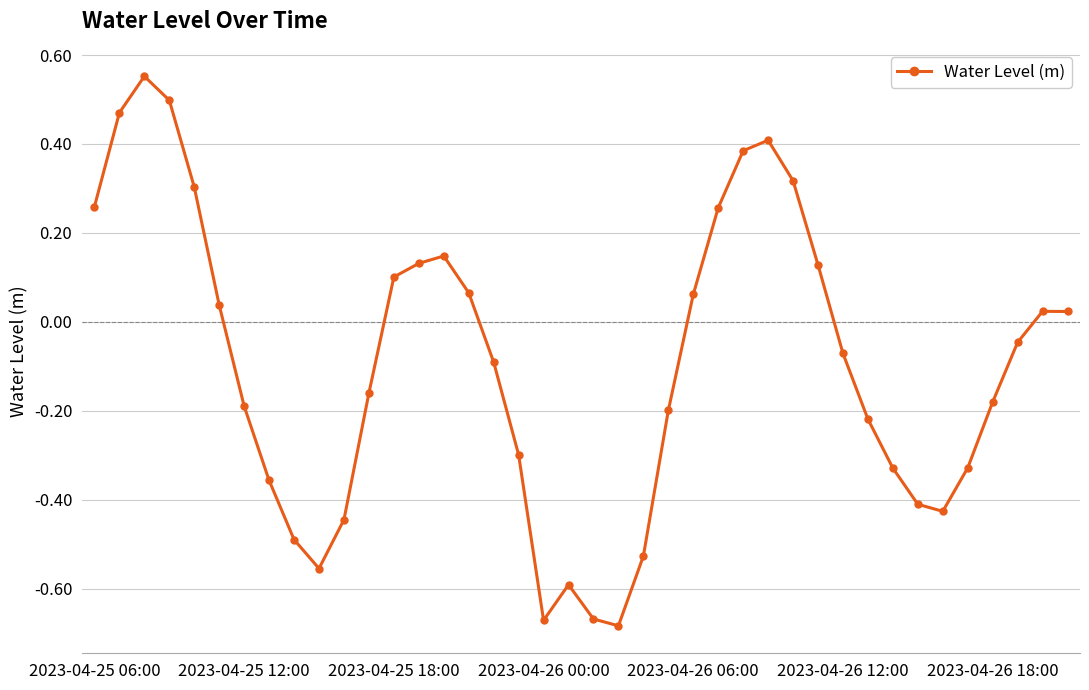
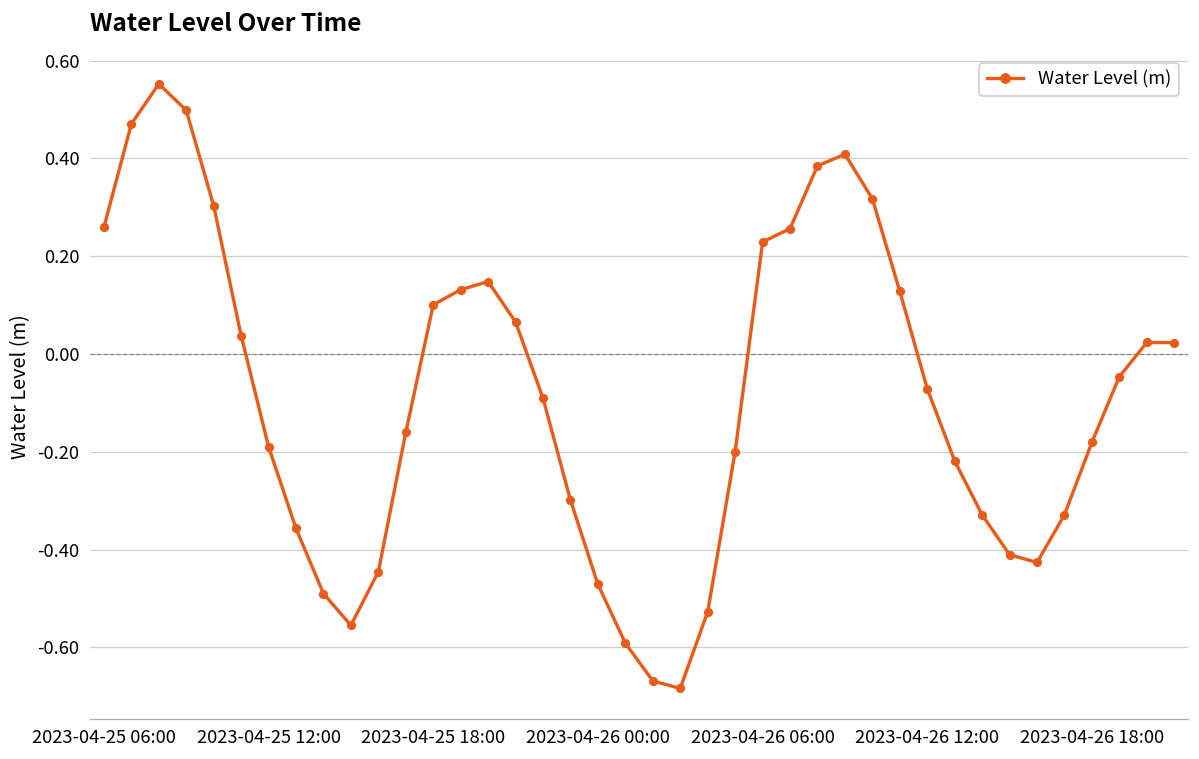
  {
    "2023-04-25 06:00": 0.26,
    "2023-04-25 12:00": -0.19,
    "2023-04-25 18:00": 0.10,
-   "2023-04-26 00:00": -0.67,
-   "2023-04-26 06:00": 0.06,
+   "2023-04-26 00:00": -0.47,
+   "2023-04-26 06:00": 0.23,
    "2023-04-26 12:00": -0.07,
    "2023-04-26 18:00": -0.18
  }
